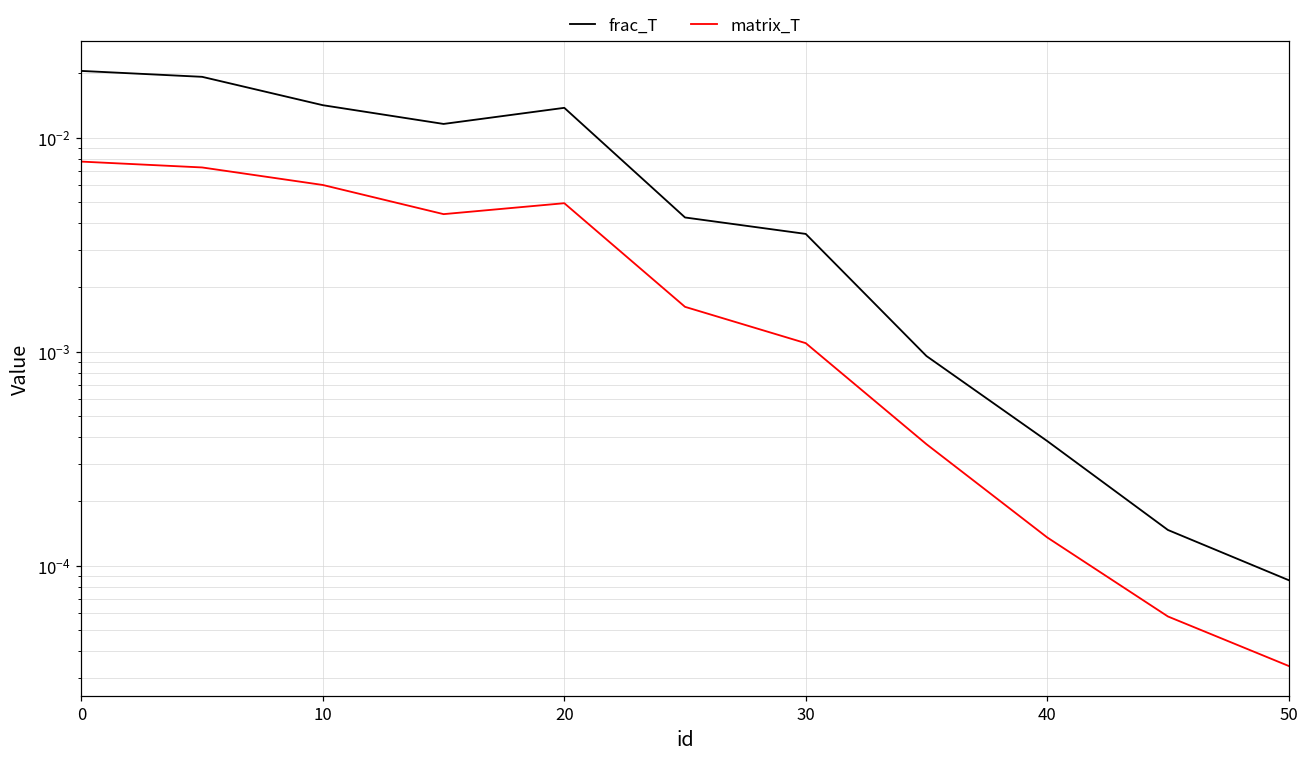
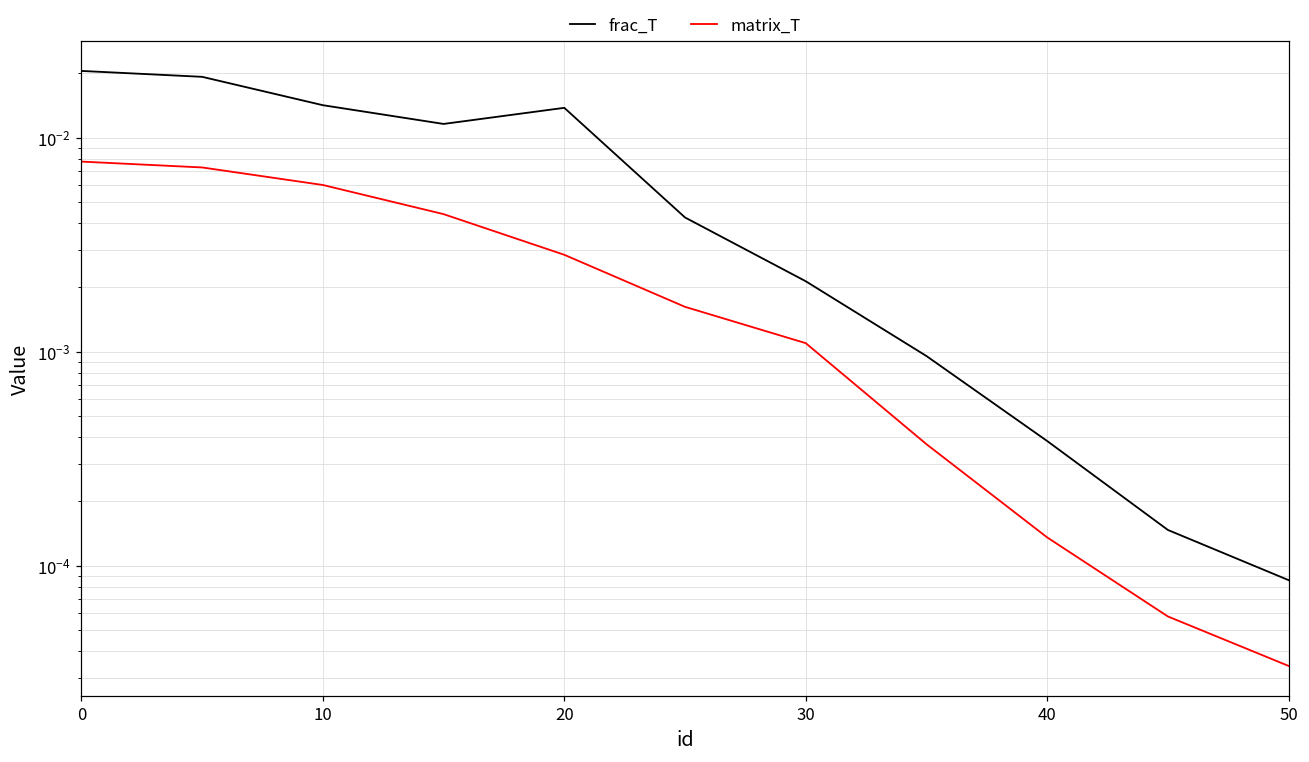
  {
    "frac_T": {
      "0": 0.021,
      "10": 0.014,
      "20": 0.014,
-     "30": 0.0036,
+     "30": 0.0021,
      "40": 0.00038,
      "50": 0.00009
    },
    "matrix_T": {
      "0": 0.0077,
      "10": 0.0060,
-     "20": 0.0050,
+     "20": 0.0028,
      "30": 0.0011,
      "40": 0.00014,
      "50": 0.000034
    }
  }
